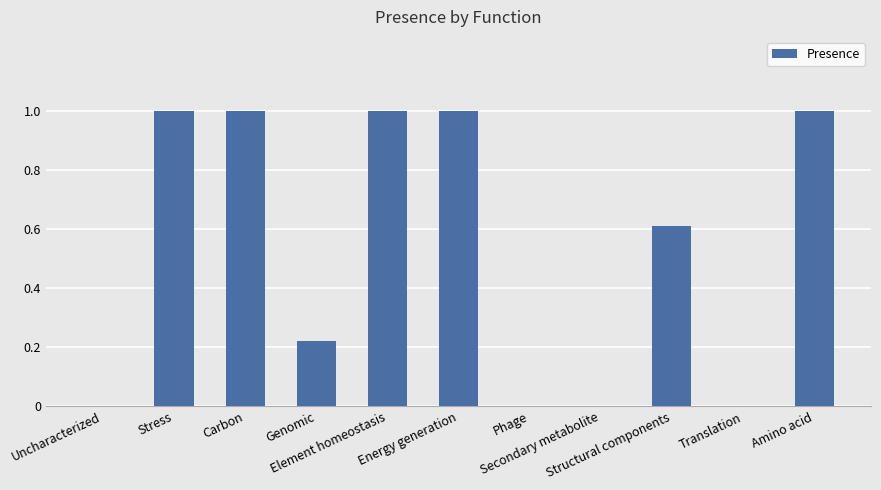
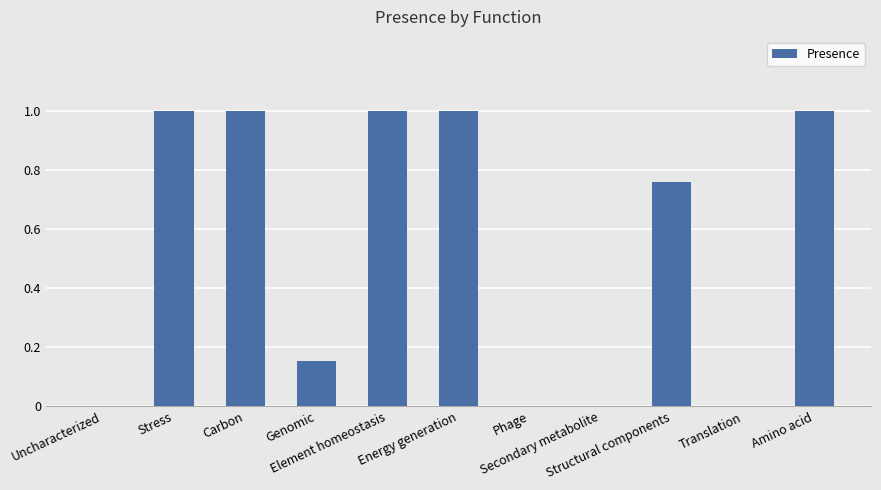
  {
    "Uncharacterized": 0.00,
    "Stress": 1.00,
    "Carbon": 1.00,
-   "Genomic": 0.22,
+   "Genomic": 0.15,
    "Element homeostasis": 1.00,
    "Energy generation": 1.00,
    "Phage": 0.00,
    "Secondary metabolite": 0.00,
-   "Structural components": 0.61,
+   "Structural components": 0.76,
    "Translation": 0.00,
    "Amino acid": 1.00
  }
